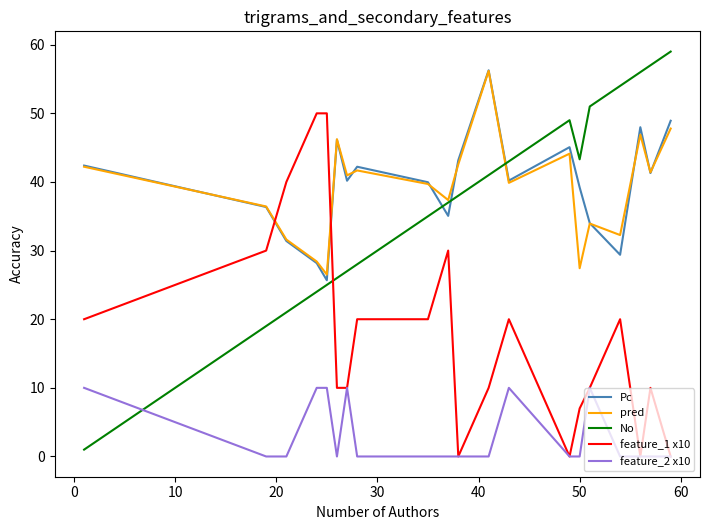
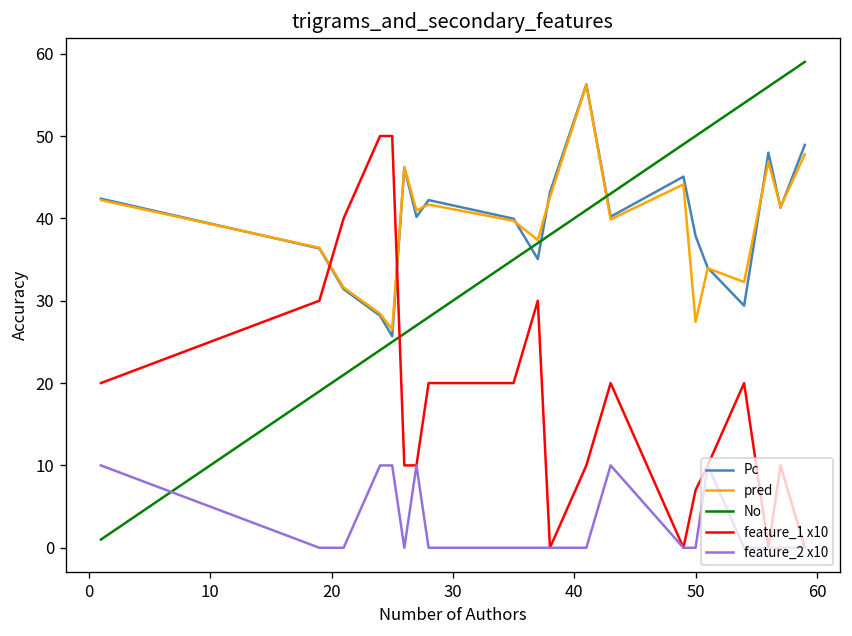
  {
    "Pc": {
-     "50": 39
+     "50": 38
    },
    "pred": {
      "50": 27
    },
    "No": {
-     "50": 43
+     "50": 50
    },
    "feature_1 x10": {
      "50": 7
    },
    "feature_2 x10": {
      "50": 0
    }
  }
